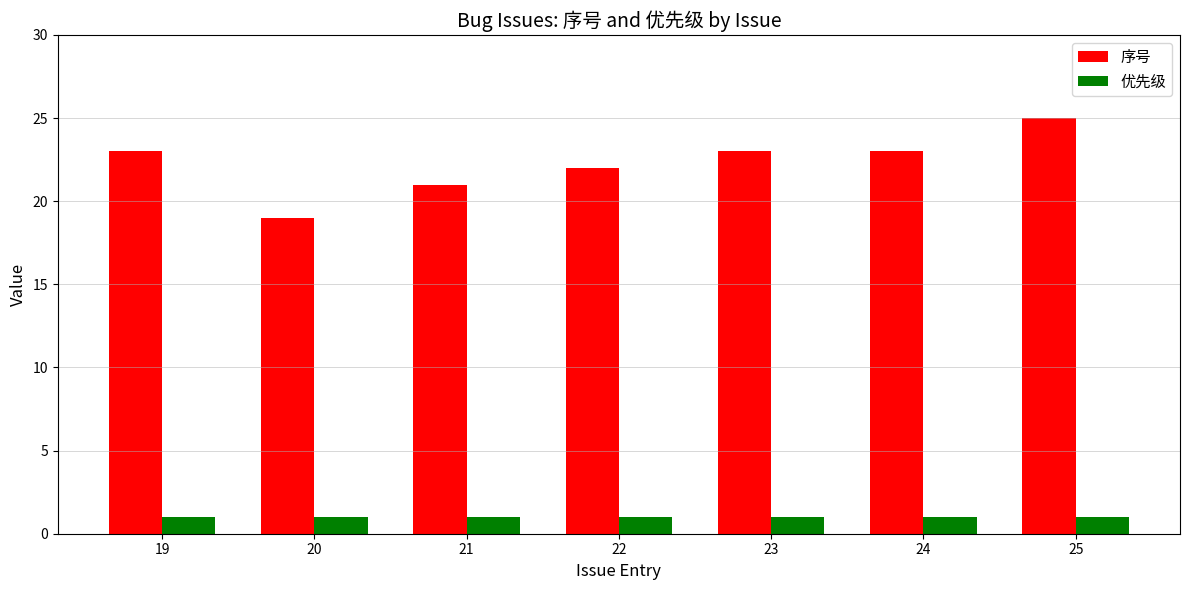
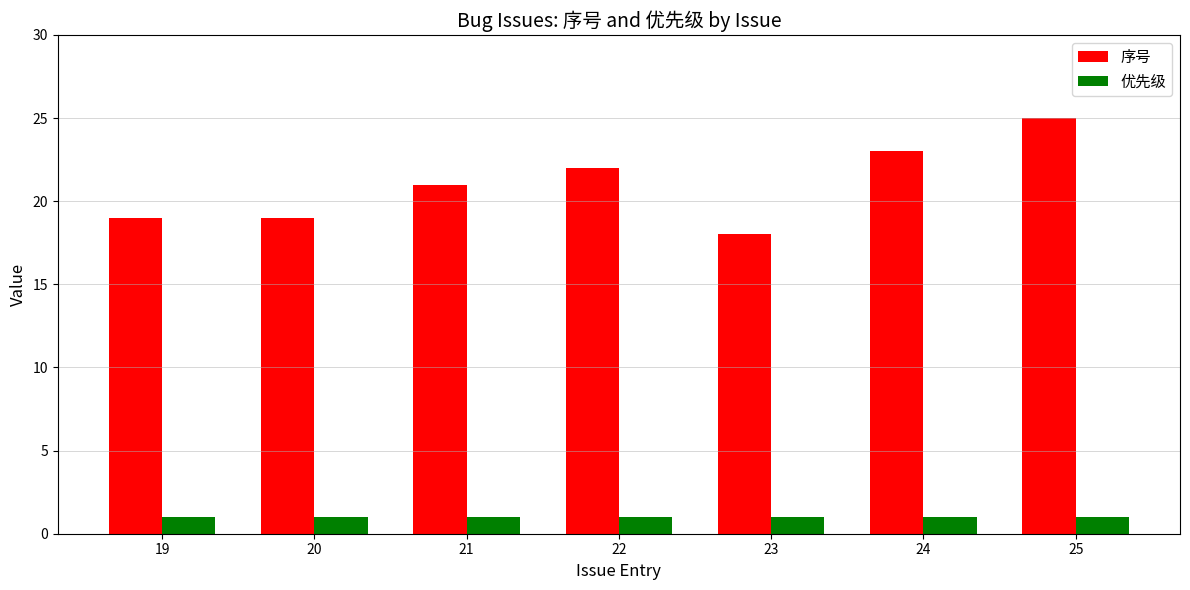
  {
    "序号": {
-     "19": 23,
+     "19": 19,
      "20": 19,
      "21": 21,
      "22": 22,
-     "23": 23,
+     "23": 18,
      "24": 23,
      "25": 25
    },
    "优先级": {
      "19": 1,
      "20": 1,
      "21": 1,
      "22": 1,
      "23": 1,
      "24": 1,
      "25": 1
    }
  }
